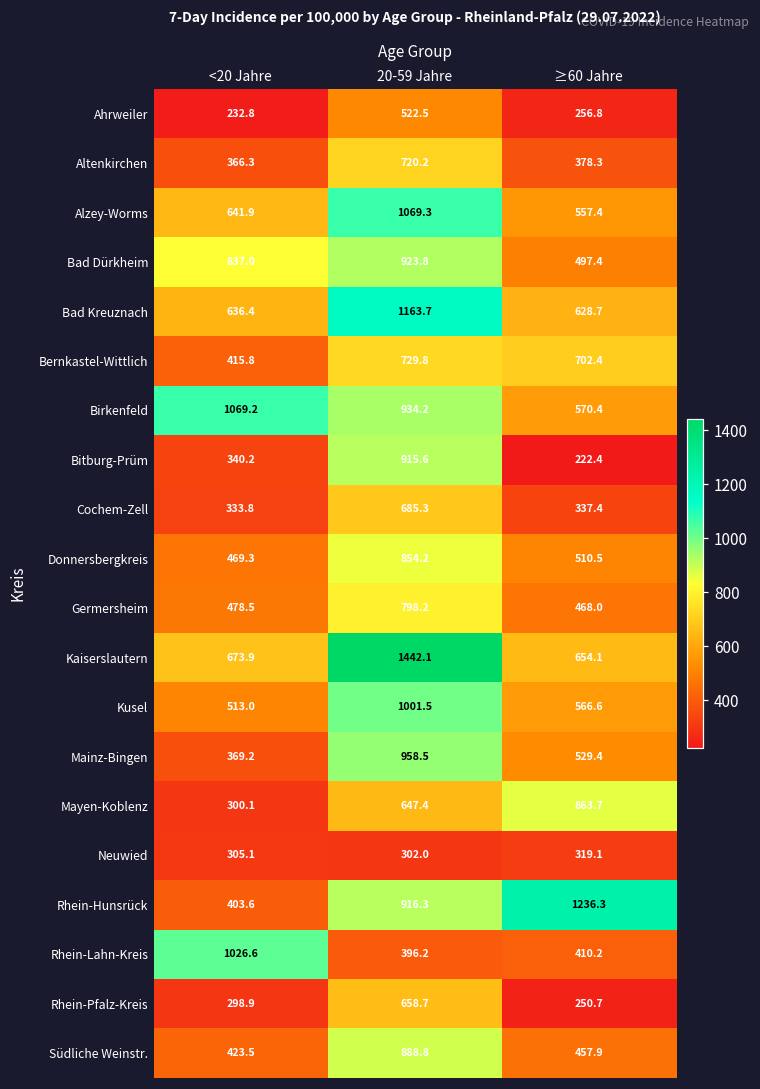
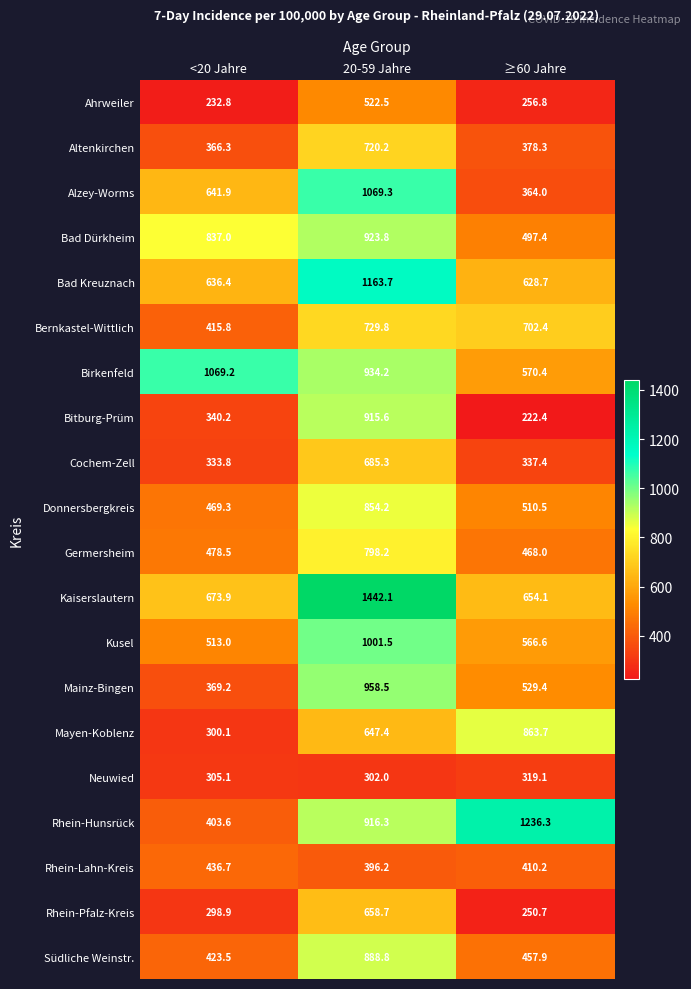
  {
    "Ahrweiler": {
      "<20 Jahre": 232.8,
      "20-59 Jahre": 522.5,
      "≥60 Jahre": 256.8
    },
    "Altenkirchen": {
      "<20 Jahre": 366.3,
      "20-59 Jahre": 720.2,
      "≥60 Jahre": 378.3
    },
    "Alzey-Worms": {
      "<20 Jahre": 641.9,
      "20-59 Jahre": 1069.3,
-     "≥60 Jahre": 557.4
+     "≥60 Jahre": 364.0
    },
    "Bad Dürkheim": {
      "<20 Jahre": 837.0,
      "20-59 Jahre": 923.8,
      "≥60 Jahre": 497.4
    },
    "Bad Kreuznach": {
      "<20 Jahre": 636.4,
      "20-59 Jahre": 1163.7,
      "≥60 Jahre": 628.7
    },
    "Bernkastel-Wittlich": {
      "<20 Jahre": 415.8,
      "20-59 Jahre": 729.8,
      "≥60 Jahre": 702.4
    },
    "Birkenfeld": {
      "<20 Jahre": 1069.2,
      "20-59 Jahre": 934.2,
      "≥60 Jahre": 570.4
    },
    "Bitburg-Prüm": {
      "<20 Jahre": 340.2,
      "20-59 Jahre": 915.6,
      "≥60 Jahre": 222.4
    },
    "Cochem-Zell": {
      "<20 Jahre": 333.8,
      "20-59 Jahre": 685.3,
      "≥60 Jahre": 337.4
    },
    "Donnersbergkreis": {
      "<20 Jahre": 469.3,
      "20-59 Jahre": 854.2,
      "≥60 Jahre": 510.5
    },
    "Germersheim": {
      "<20 Jahre": 478.5,
      "20-59 Jahre": 798.2,
      "≥60 Jahre": 468.0
    },
    "Kaiserslautern": {
      "<20 Jahre": 673.9,
      "20-59 Jahre": 1442.1,
      "≥60 Jahre": 654.1
    },
    "Kusel": {
      "<20 Jahre": 513.0,
      "20-59 Jahre": 1001.5,
      "≥60 Jahre": 566.6
    },
    "Mainz-Bingen": {
      "<20 Jahre": 369.2,
      "20-59 Jahre": 958.5,
      "≥60 Jahre": 529.4
    },
    "Mayen-Koblenz": {
      "<20 Jahre": 300.1,
      "20-59 Jahre": 647.4,
      "≥60 Jahre": 863.7
    },
    "Neuwied": {
      "<20 Jahre": 305.1,
      "20-59 Jahre": 302.0,
      "≥60 Jahre": 319.1
    },
    "Rhein-Hunsrück": {
      "<20 Jahre": 403.6,
      "20-59 Jahre": 916.3,
      "≥60 Jahre": 1236.3
    },
    "Rhein-Lahn-Kreis": {
-     "<20 Jahre": 1026.6,
+     "<20 Jahre": 436.7,
      "20-59 Jahre": 396.2,
      "≥60 Jahre": 410.2
    },
    "Rhein-Pfalz-Kreis": {
      "<20 Jahre": 298.9,
      "20-59 Jahre": 658.7,
      "≥60 Jahre": 250.7
    },
    "Südliche Weinstr.": {
      "<20 Jahre": 423.5,
      "20-59 Jahre": 888.8,
      "≥60 Jahre": 457.9
    }
  }
